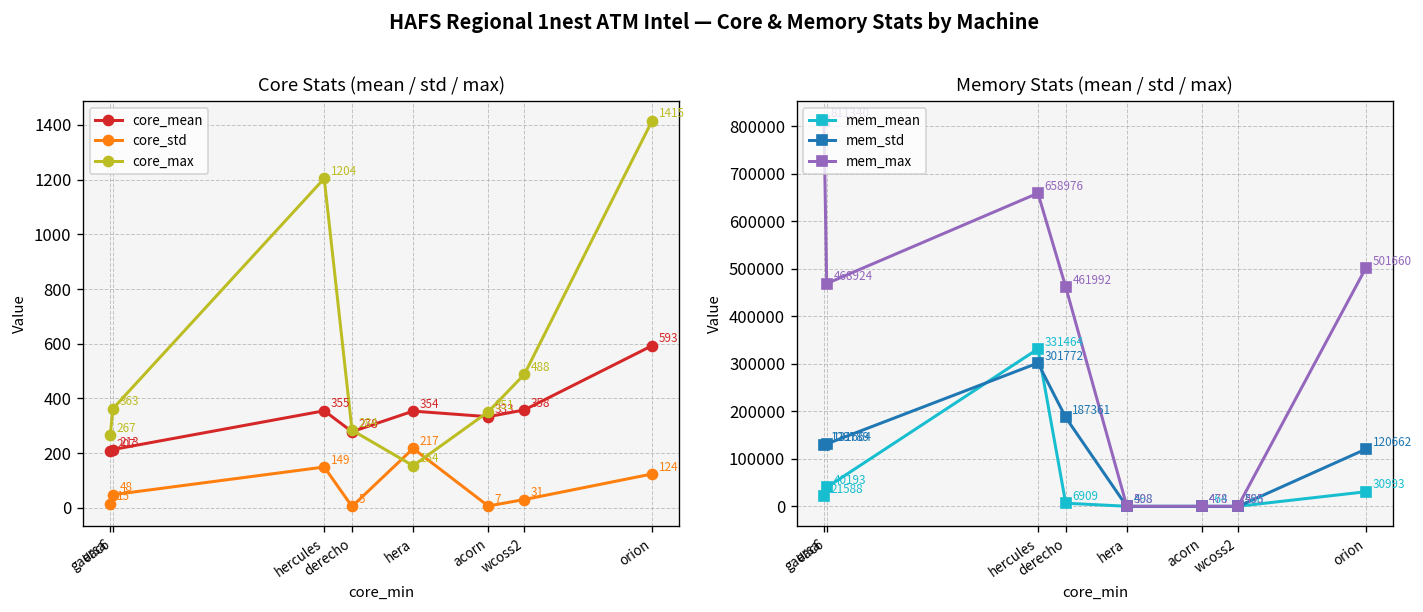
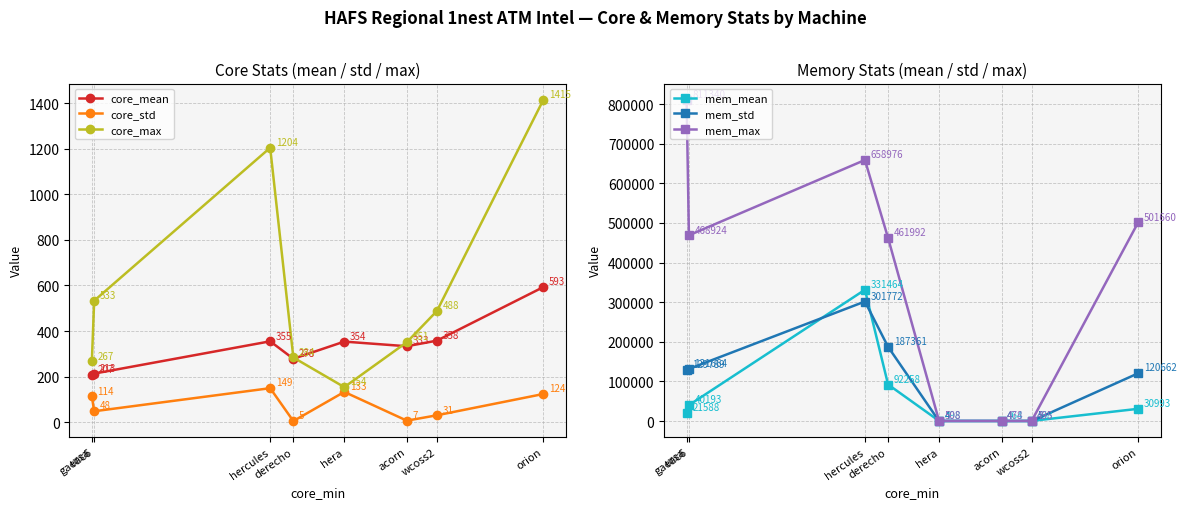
  {
    "Core Stats (mean / std / max)": {
      "core_mean": {
        "hercules": 355,
        "hera": 354,
        "wcoss2": 358,
        "orion": 593
      },
      "core_std": {
-       "ursa": 15,
+       "ursa": 114,
        "gaeac6": 48,
        "hercules": 149,
        "derecho": 5,
-       "hera": 217,
+       "hera": 133,
        "acorn": 7,
        "wcoss2": 31,
        "orion": 124
      },
      "core_max": {
        "ursa": 267,
-       "gaeac6": 363,
+       "gaeac6": 533,
        "hercules": 1204,
        "wcoss2": 488,
        "orion": 1415
      }
    },
    "Memory Stats (mean / std / max)": {
      "mem_mean": {
        "hercules": 331464,
-       "derecho": 6909,
+       "derecho": 92258,
        "orion": 30993
      },
      "mem_std": {
        "hercules": 301772,
        "derecho": 187361,
        "orion": 120662
      },
      "mem_max": {
        "gaeac6": 468924,
        "hercules": 658976,
        "derecho": 461992,
        "orion": 501660
      }
    }
  }
